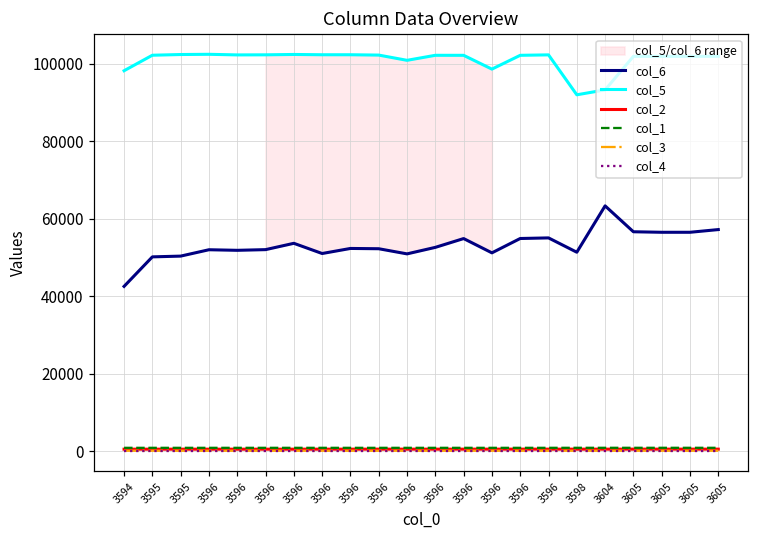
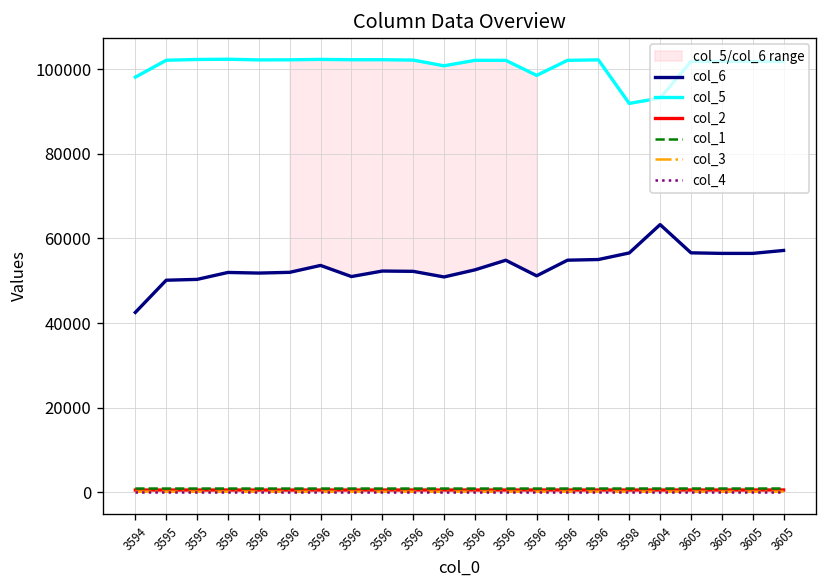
  {
    "col_6": {
      "3594": 43000,
-     "3598": 51000,
+     "3598": 57000,
      "3604": 63000
    },
    "col_5": {
      "3594": 98000,
      "3598": 92000
    }
  }
